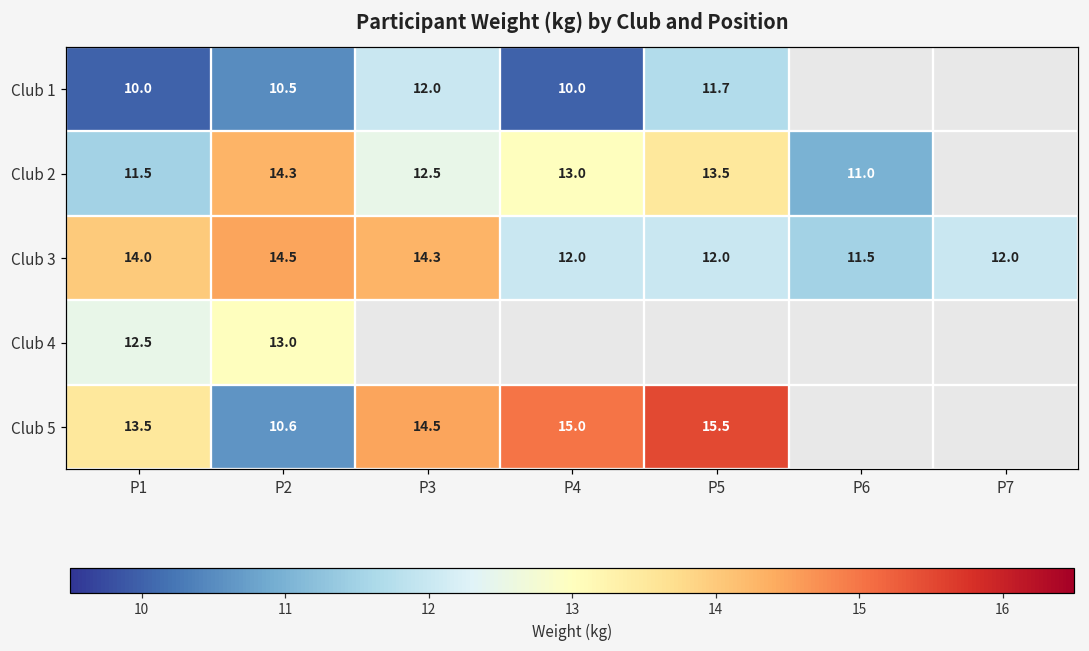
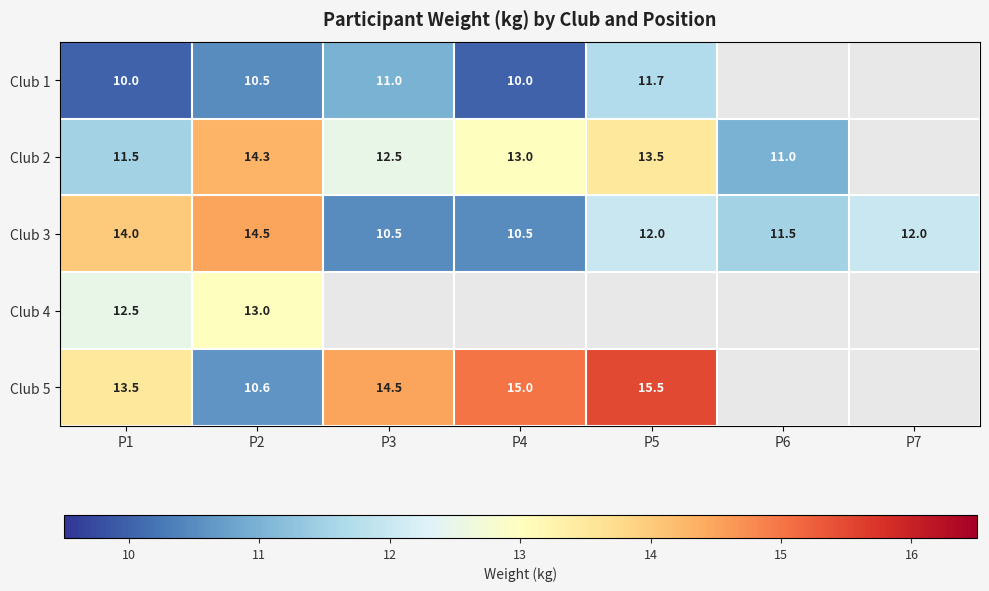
  {
    "Club 1": {
      "P1": 10.0,
      "P2": 10.5,
-     "P3": 12.0,
+     "P3": 11.0,
      "P4": 10.0,
      "P5": 11.7
    },
    "Club 2": {
      "P1": 11.5,
      "P2": 14.3,
      "P3": 12.5,
      "P4": 13.0,
      "P5": 13.5,
      "P6": 11.0
    },
    "Club 3": {
      "P1": 14.0,
      "P2": 14.5,
-     "P3": 14.3,
-     "P4": 12.0,
+     "P3": 10.5,
+     "P4": 10.5,
      "P5": 12.0,
      "P6": 11.5,
      "P7": 12.0
    },
    "Club 4": {
      "P1": 12.5,
      "P2": 13.0
    },
    "Club 5": {
      "P1": 13.5,
      "P2": 10.6,
      "P3": 14.5,
      "P4": 15.0,
      "P5": 15.5
    }
  }
